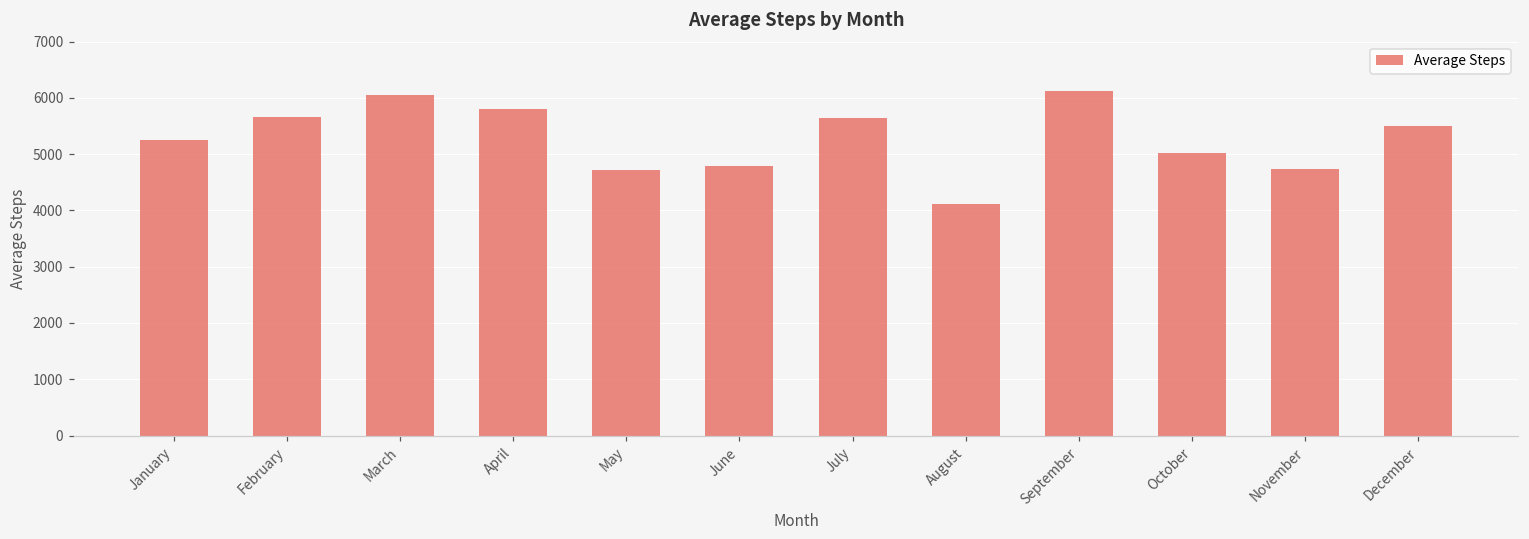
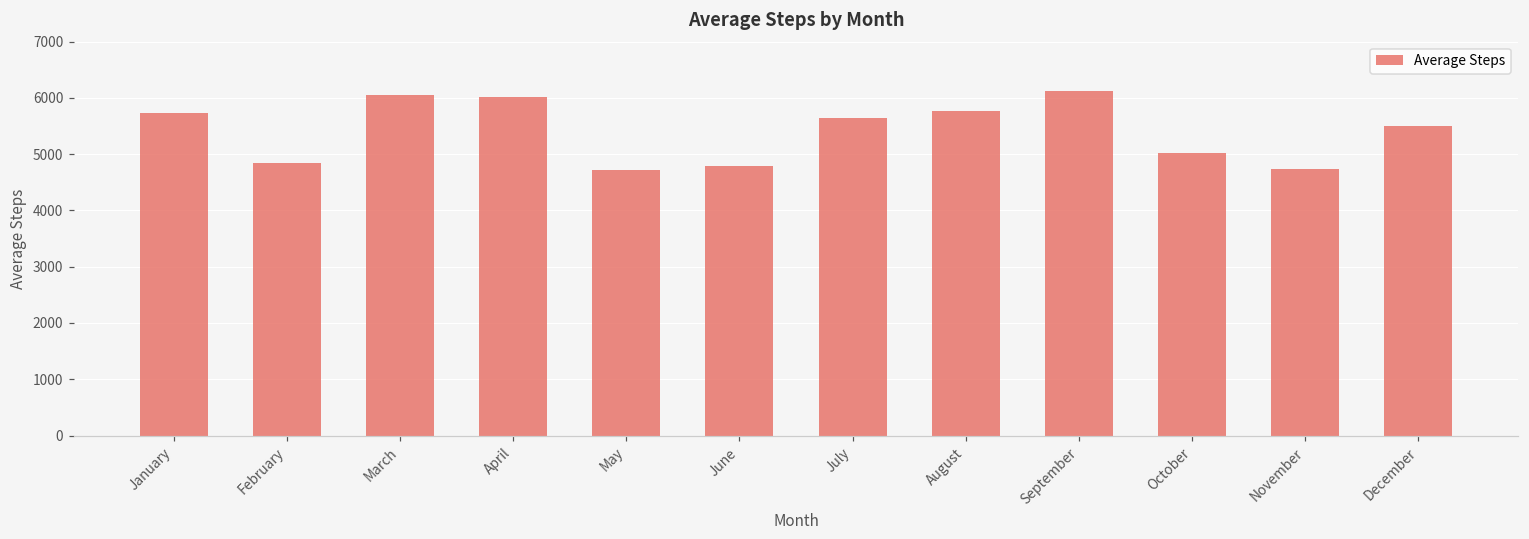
  {
-   "January": 5200,
-   "February": 5700,
+   "January": 5700,
+   "February": 4900,
    "March": 6100,
-   "April": 5800,
+   "April": 6000,
    "May": 4700,
    "June": 4800,
    "July": 5600,
-   "August": 4100,
+   "August": 5800,
    "September": 6100,
    "October": 5000,
    "November": 4700,
    "December": 5500
  }
